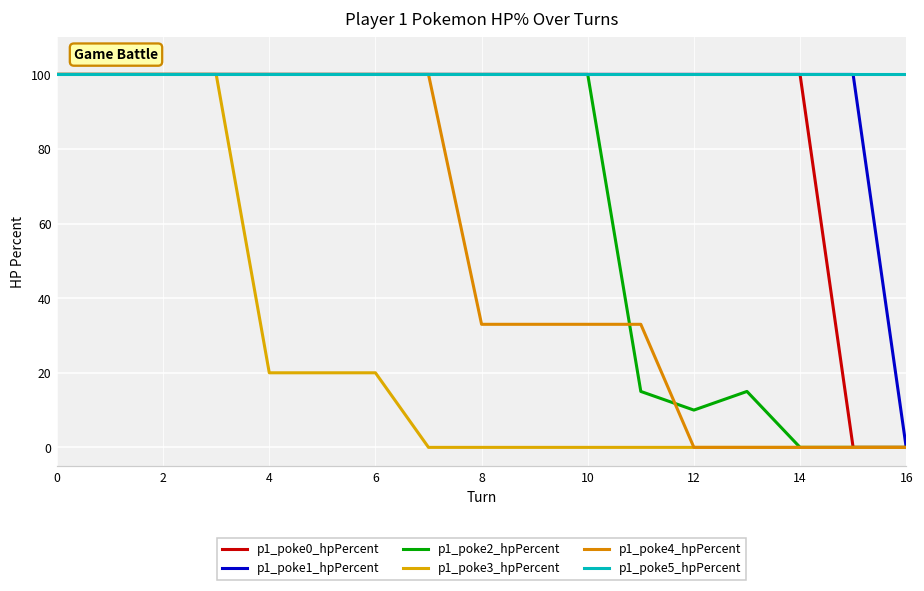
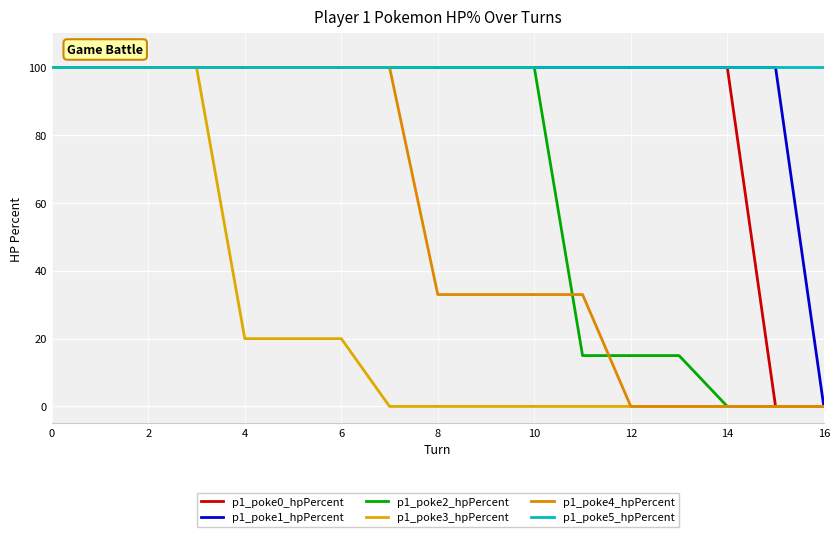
  {
    "p1_poke2_hpPercent": {
-     "12": 10
+     "12": 15
    },
    "p1_poke5_hpPercent": {
      "16": 100
    }
  }
